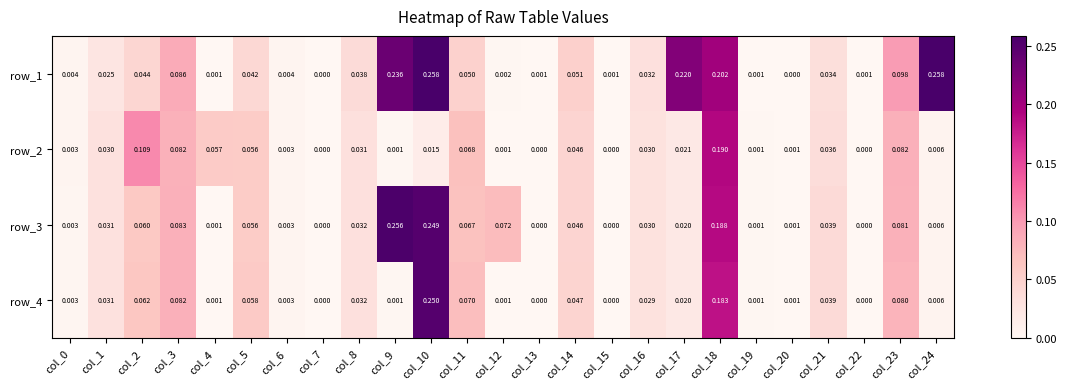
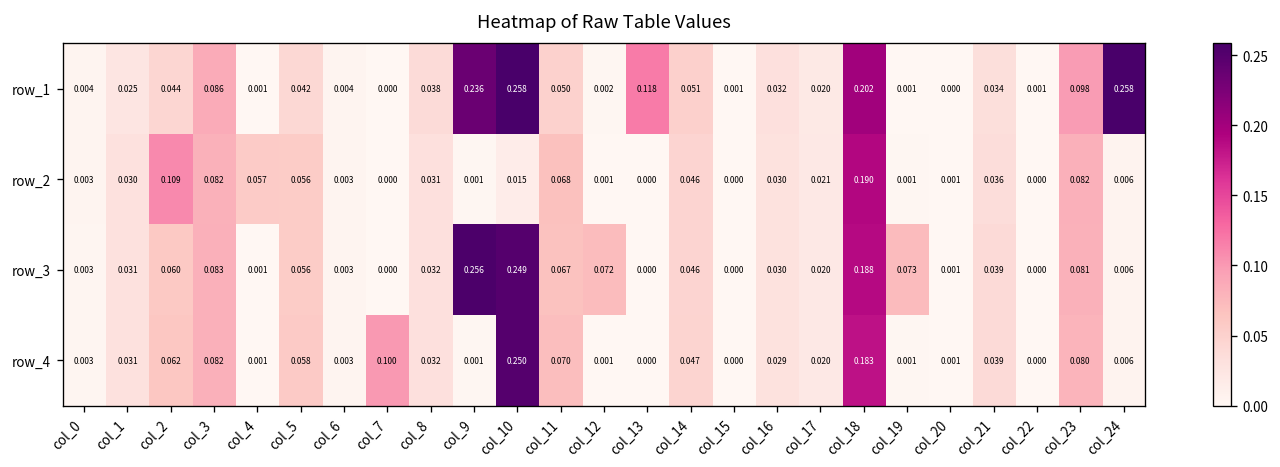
  {
    "row_1": {
      "col_0": 0.004,
      "col_1": 0.025,
      "col_2": 0.044,
      "col_3": 0.086,
      "col_4": 0.001,
      "col_5": 0.042,
      "col_6": 0.004,
      "col_7": 0.000,
      "col_8": 0.038,
      "col_9": 0.236,
      "col_10": 0.258,
      "col_11": 0.050,
      "col_12": 0.002,
-     "col_13": 0.001,
+     "col_13": 0.118,
      "col_14": 0.051,
      "col_15": 0.001,
      "col_16": 0.032,
-     "col_17": 0.220,
+     "col_17": 0.020,
      "col_18": 0.202,
      "col_19": 0.001,
      "col_20": 0.000,
      "col_21": 0.034,
      "col_22": 0.001,
      "col_23": 0.098,
      "col_24": 0.258
    },
    "row_2": {
      "col_0": 0.003,
      "col_1": 0.030,
      "col_2": 0.109,
      "col_3": 0.082,
      "col_4": 0.057,
      "col_5": 0.056,
      "col_6": 0.003,
      "col_7": 0.000,
      "col_8": 0.031,
      "col_9": 0.001,
      "col_10": 0.015,
      "col_11": 0.068,
      "col_12": 0.001,
      "col_13": 0.000,
      "col_14": 0.046,
      "col_15": 0.000,
      "col_16": 0.030,
      "col_17": 0.021,
      "col_18": 0.190,
      "col_19": 0.001,
      "col_20": 0.001,
      "col_21": 0.036,
      "col_22": 0.000,
      "col_23": 0.082,
      "col_24": 0.006
    },
    "row_3": {
      "col_0": 0.003,
      "col_1": 0.031,
      "col_2": 0.060,
      "col_3": 0.083,
      "col_4": 0.001,
      "col_5": 0.056,
      "col_6": 0.003,
      "col_7": 0.000,
      "col_8": 0.032,
      "col_9": 0.256,
      "col_10": 0.249,
      "col_11": 0.067,
      "col_12": 0.072,
      "col_13": 0.000,
      "col_14": 0.046,
      "col_15": 0.000,
      "col_16": 0.030,
      "col_17": 0.020,
      "col_18": 0.188,
-     "col_19": 0.001,
+     "col_19": 0.073,
      "col_20": 0.001,
      "col_21": 0.039,
      "col_22": 0.000,
      "col_23": 0.081,
      "col_24": 0.006
    },
    "row_4": {
      "col_0": 0.003,
      "col_1": 0.031,
      "col_2": 0.062,
      "col_3": 0.082,
      "col_4": 0.001,
      "col_5": 0.058,
      "col_6": 0.003,
-     "col_7": 0.000,
+     "col_7": 0.100,
      "col_8": 0.032,
      "col_9": 0.001,
      "col_10": 0.250,
      "col_11": 0.070,
      "col_12": 0.001,
      "col_13": 0.000,
      "col_14": 0.047,
      "col_15": 0.000,
      "col_16": 0.029,
      "col_17": 0.020,
      "col_18": 0.183,
      "col_19": 0.001,
      "col_20": 0.001,
      "col_21": 0.039,
      "col_22": 0.000,
      "col_23": 0.080,
      "col_24": 0.006
    }
  }
